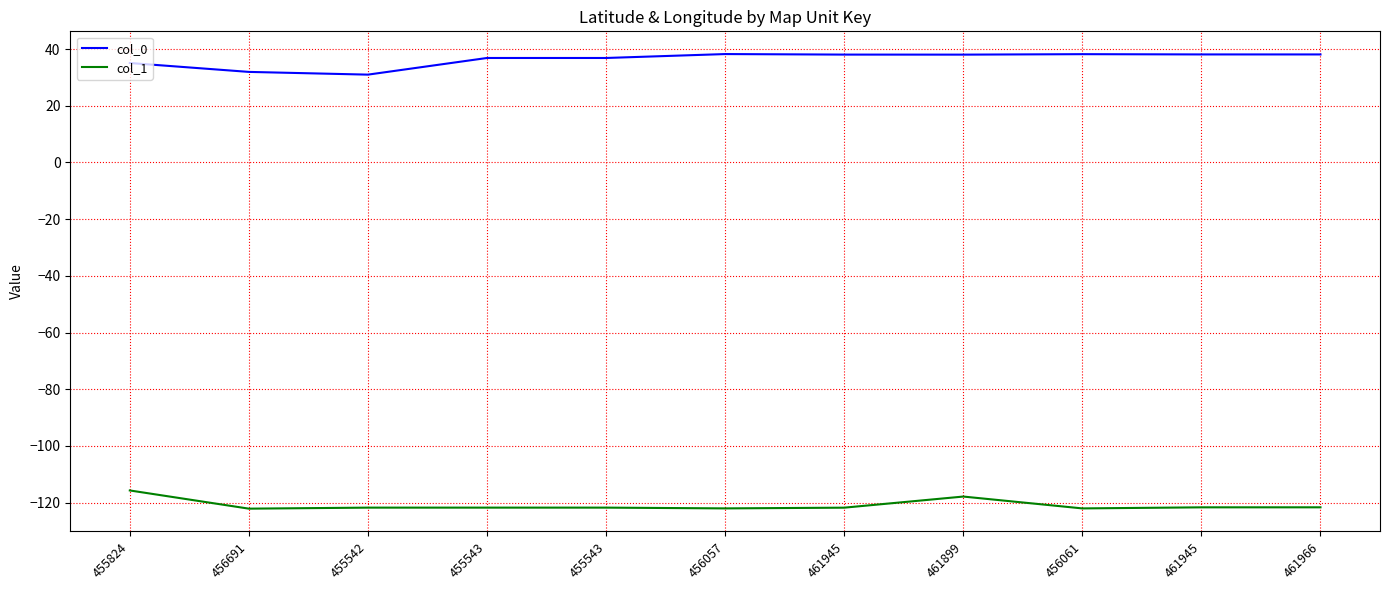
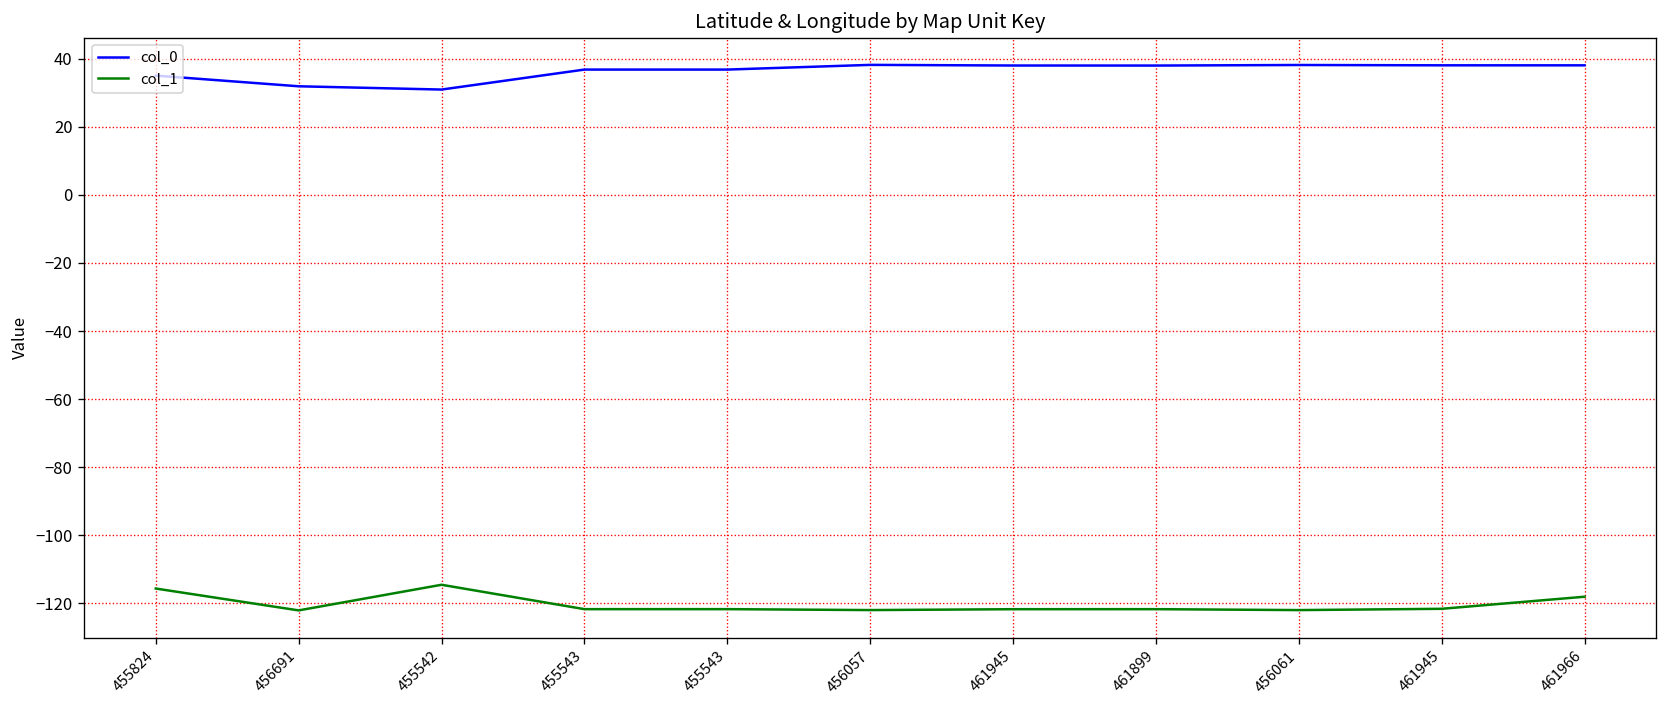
  {
    "col_0": {
      "456691": 32,
      "455542": 31,
      "456057": 38,
      "461899": 38,
      "456061": 38,
      "461966": 38
    },
    "col_1": {
      "455824": -116,
      "456691": -122,
-     "455542": -122,
+     "455542": -115,
      "456057": -122,
-     "461899": -118,
+     "461899": -122,
      "456061": -122,
-     "461966": -122
+     "461966": -118
    }
  }
